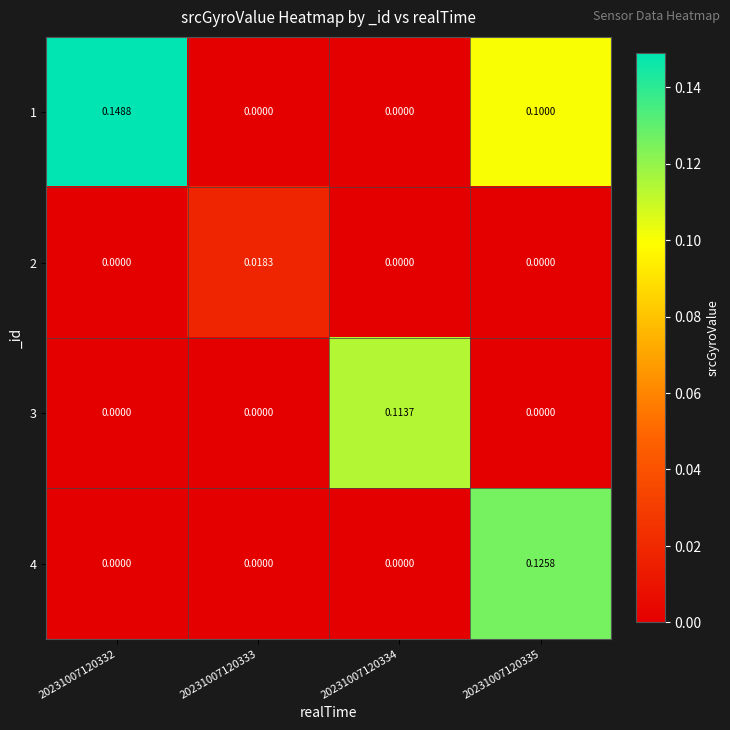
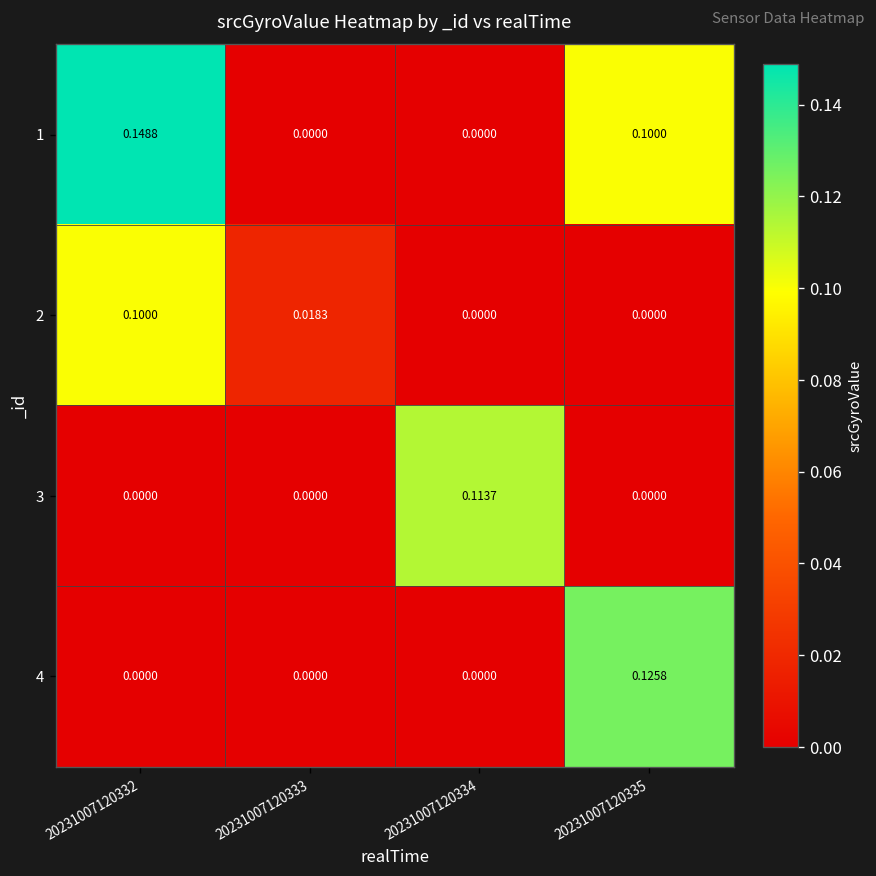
  {
    "1": {
      "20231007120332": 0.1488,
      "20231007120333": 0.0000,
      "20231007120334": 0.0000,
      "20231007120335": 0.1000
    },
    "2": {
-     "20231007120332": 0.0000,
+     "20231007120332": 0.1000,
      "20231007120333": 0.0183,
      "20231007120334": 0.0000,
      "20231007120335": 0.0000
    },
    "3": {
      "20231007120332": 0.0000,
      "20231007120333": 0.0000,
      "20231007120334": 0.1137,
      "20231007120335": 0.0000
    },
    "4": {
      "20231007120332": 0.0000,
      "20231007120333": 0.0000,
      "20231007120334": 0.0000,
      "20231007120335": 0.1258
    }
  }
